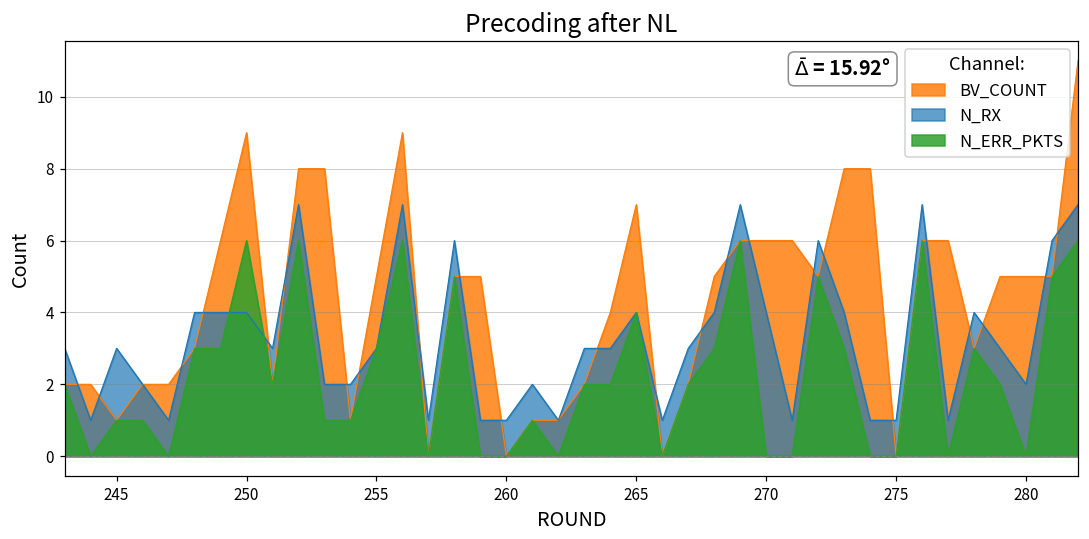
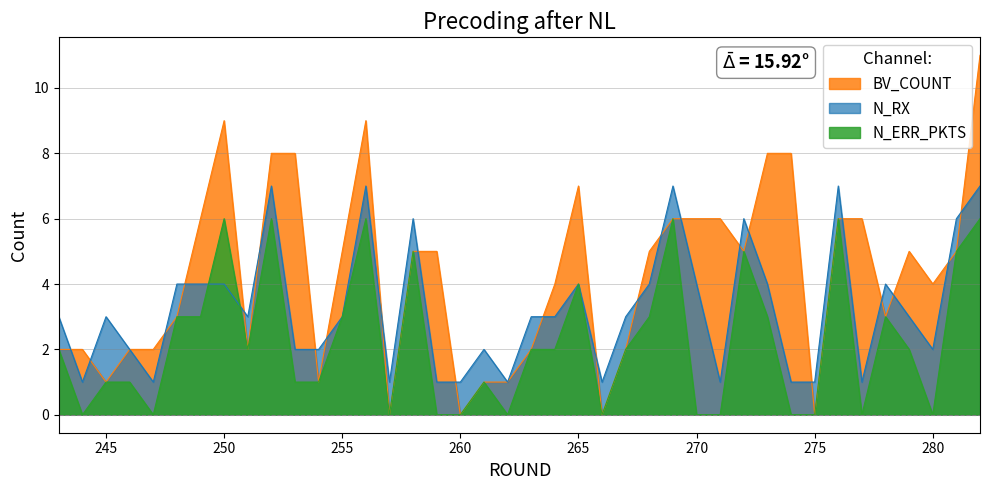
  {
    "BV_COUNT": {
      "250": 9,
      "255": 5,
      "265": 7,
      "270": 6,
-     "280": 5
+     "280": 4
    },
    "N_RX": {
      "245": 3,
      "250": 4,
      "260": 1,
      "270": 4,
      "275": 1,
      "280": 2
    },
    "N_ERR_PKTS": {
      "250": 6,
      "270": 0,
      "280": 0
    }
  }
